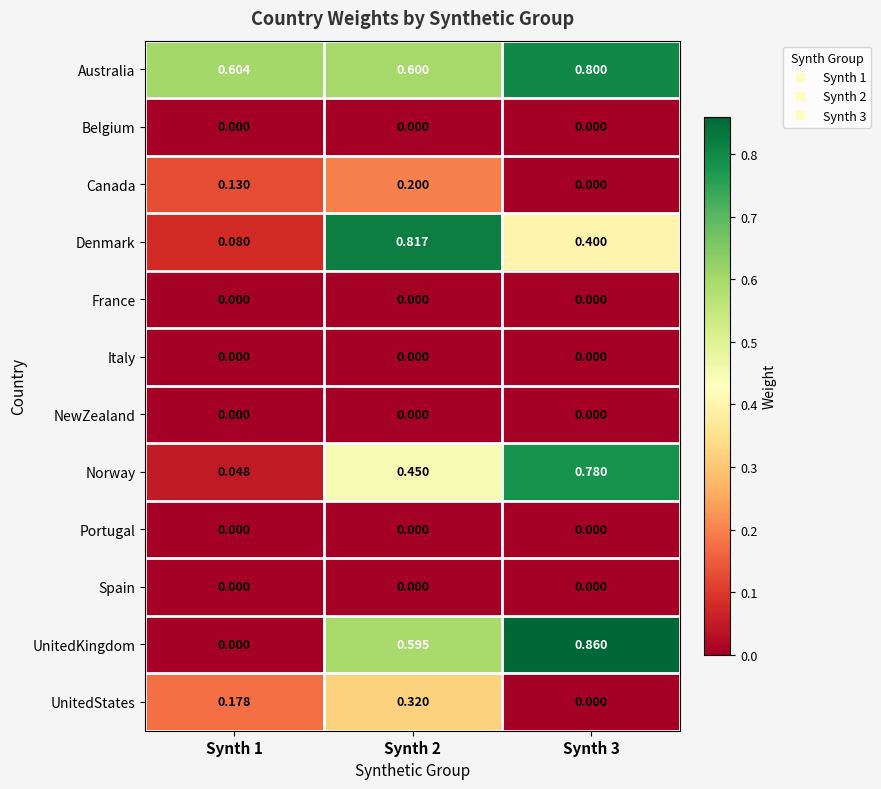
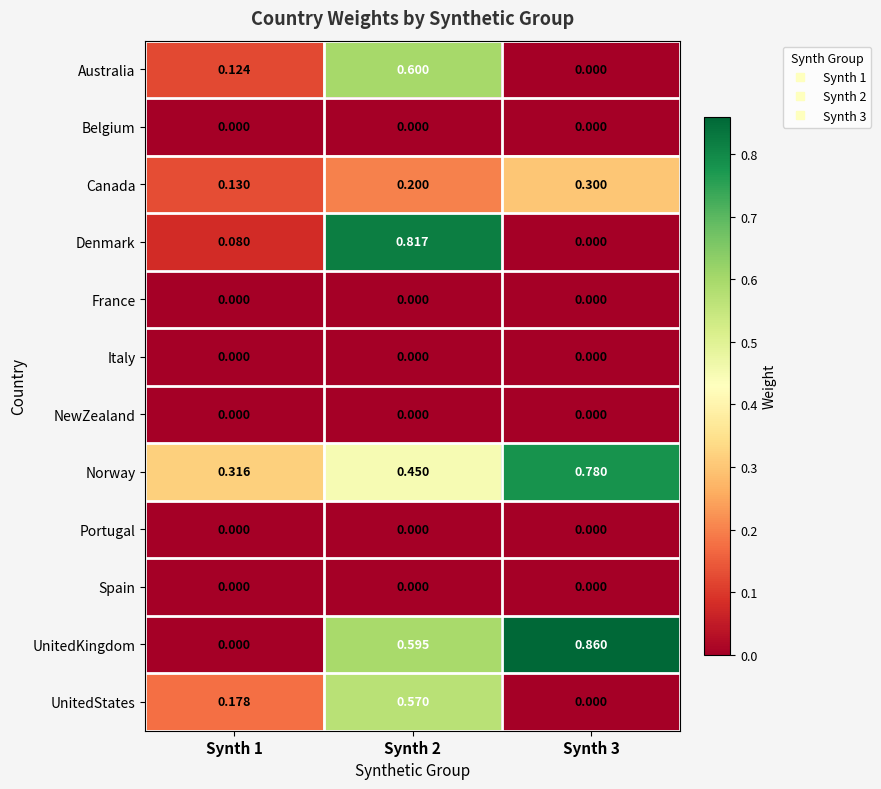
  {
    "Australia": {
-     "Synth 1": 0.604,
+     "Synth 1": 0.124,
      "Synth 2": 0.600,
-     "Synth 3": 0.800
+     "Synth 3": 0.000
    },
    "Belgium": {
      "Synth 1": 0.000,
      "Synth 2": 0.000,
      "Synth 3": 0.000
    },
    "Canada": {
      "Synth 1": 0.130,
      "Synth 2": 0.200,
-     "Synth 3": 0.000
+     "Synth 3": 0.300
    },
    "Denmark": {
      "Synth 1": 0.080,
      "Synth 2": 0.817,
-     "Synth 3": 0.400
+     "Synth 3": 0.000
    },
    "France": {
      "Synth 1": 0.000,
      "Synth 2": 0.000,
      "Synth 3": 0.000
    },
    "Italy": {
      "Synth 1": 0.000,
      "Synth 2": 0.000,
      "Synth 3": 0.000
    },
    "NewZealand": {
      "Synth 1": 0.000,
      "Synth 2": 0.000,
      "Synth 3": 0.000
    },
    "Norway": {
-     "Synth 1": 0.048,
+     "Synth 1": 0.316,
      "Synth 2": 0.450,
      "Synth 3": 0.780
    },
    "Portugal": {
      "Synth 1": 0.000,
      "Synth 2": 0.000,
      "Synth 3": 0.000
    },
    "Spain": {
      "Synth 1": 0.000,
      "Synth 2": 0.000,
      "Synth 3": 0.000
    },
    "UnitedKingdom": {
      "Synth 1": 0.000,
      "Synth 2": 0.595,
      "Synth 3": 0.860
    },
    "UnitedStates": {
      "Synth 1": 0.178,
-     "Synth 2": 0.320,
+     "Synth 2": 0.570,
      "Synth 3": 0.000
    }
  }
